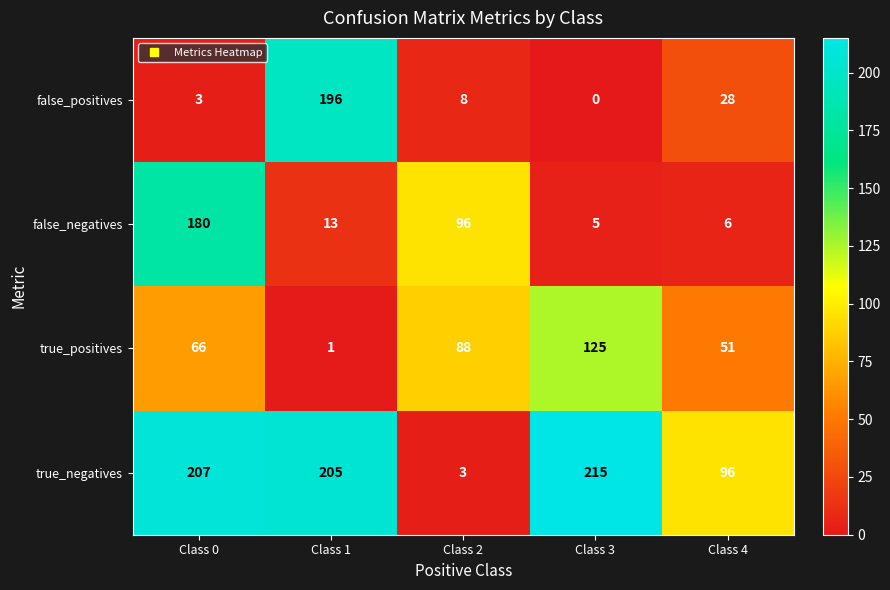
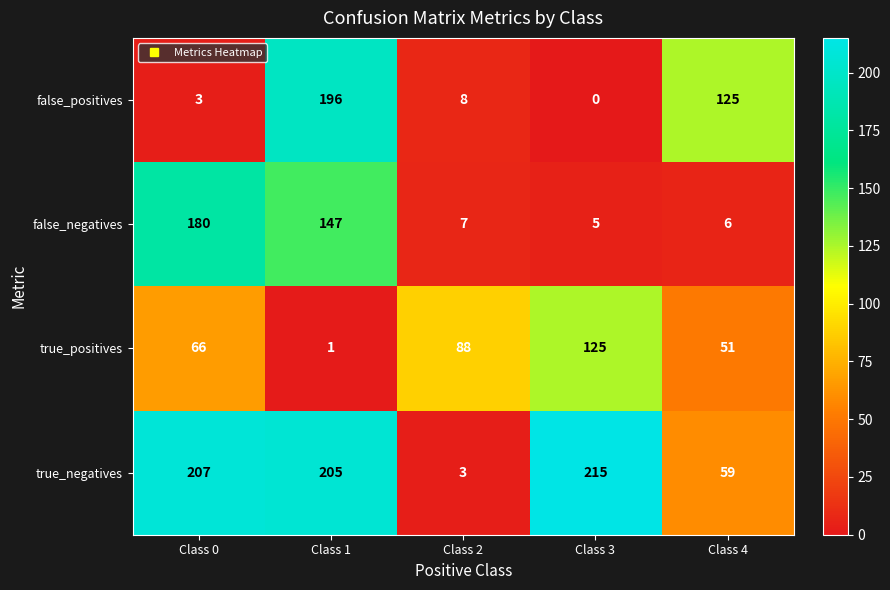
  {
    "false_positives": {
      "Class 0": 3,
      "Class 1": 196,
      "Class 2": 8,
      "Class 3": 0,
-     "Class 4": 28
+     "Class 4": 125
    },
    "false_negatives": {
      "Class 0": 180,
-     "Class 1": 13,
-     "Class 2": 96,
+     "Class 1": 147,
+     "Class 2": 7,
      "Class 3": 5,
      "Class 4": 6
    },
    "true_positives": {
      "Class 0": 66,
      "Class 1": 1,
      "Class 2": 88,
      "Class 3": 125,
      "Class 4": 51
    },
    "true_negatives": {
      "Class 0": 207,
      "Class 1": 205,
      "Class 2": 3,
      "Class 3": 215,
-     "Class 4": 96
+     "Class 4": 59
    }
  }
